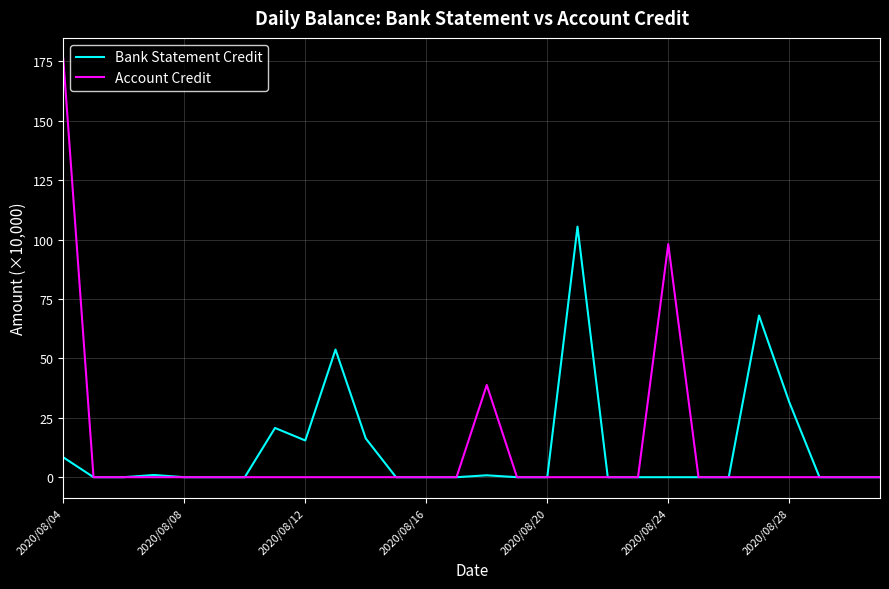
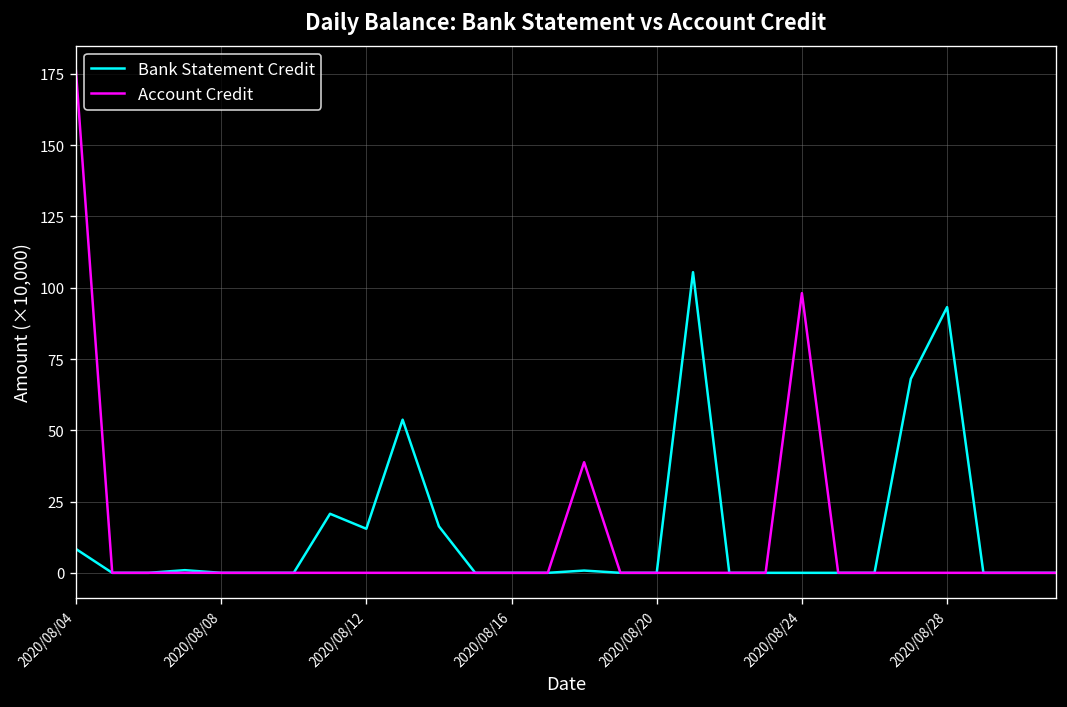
  {
    "Bank Statement Credit": {
      "2020/08/04": 8,
      "2020/08/12": 15,
      "2020/08/24": 0,
-     "2020/08/28": 32
+     "2020/08/28": 93
    },
    "Account Credit": {
      "2020/08/04": 176,
      "2020/08/12": 0,
      "2020/08/24": 98,
      "2020/08/28": 0
    }
  }
